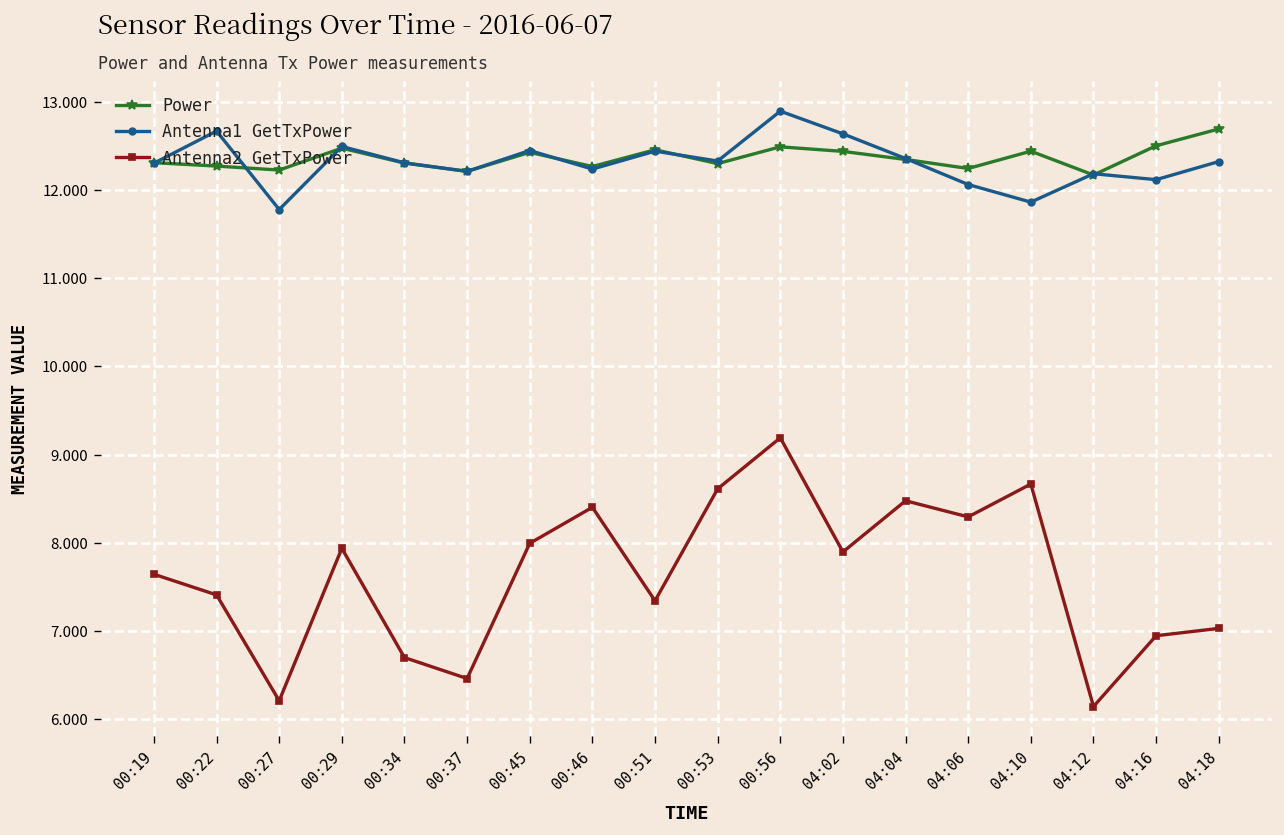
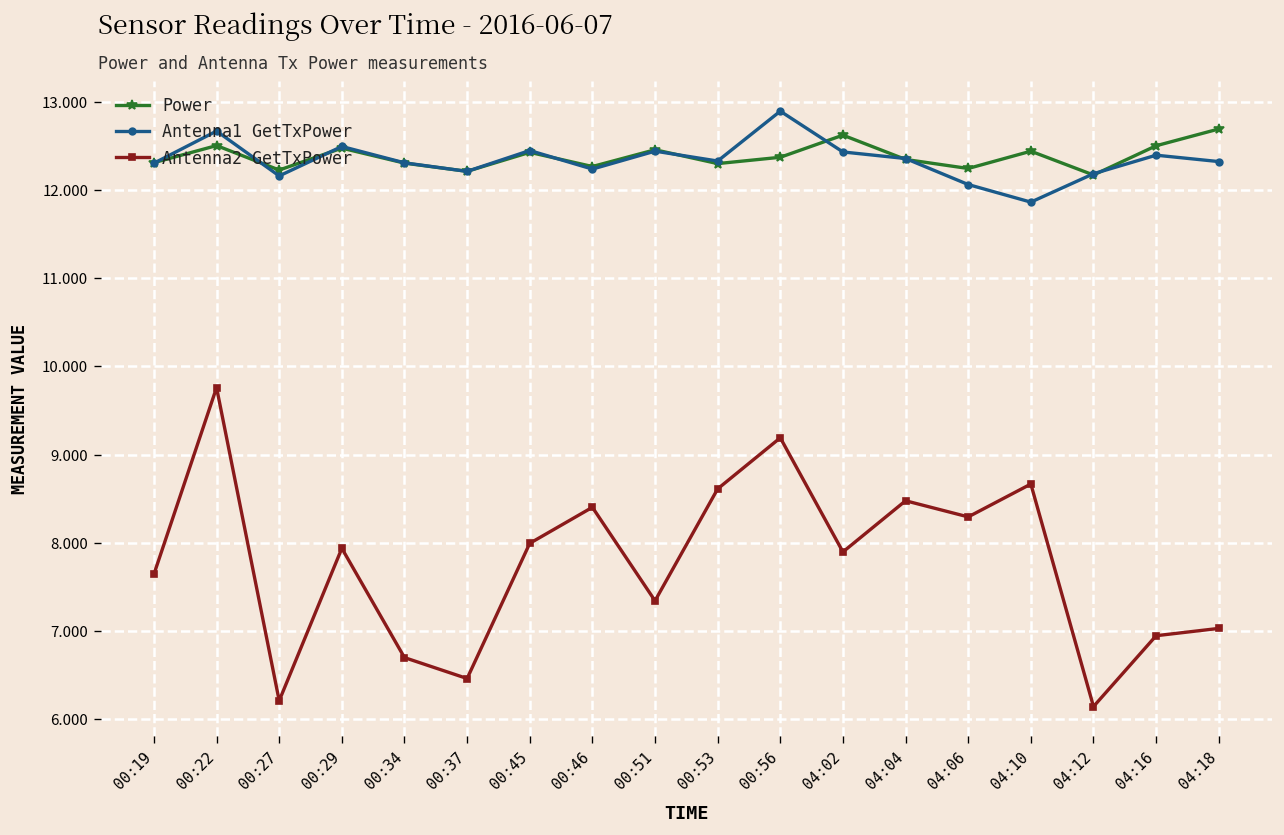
  {
    "Power": {
-     "00:22": 12.3,
+     "00:22": 12.5,
      "00:27": 12.2,
-     "00:56": 12.5,
-     "04:02": 12.4,
+     "00:56": 12.4,
+     "04:02": 12.6,
      "04:06": 12.2,
      "04:10": 12.4,
      "04:16": 12.5,
      "04:18": 12.7
    },
    "Antenna1 GetTxPower": {
      "00:22": 12.7,
-     "00:27": 11.8,
+     "00:27": 12.2,
      "00:56": 12.9,
-     "04:02": 12.6,
+     "04:02": 12.4,
      "04:06": 12.1,
      "04:10": 11.9,
-     "04:16": 12.1,
+     "04:16": 12.4,
      "04:18": 12.3
    },
    "Antenna2 GetTxPower": {
      "00:19": 7.6,
-     "00:22": 7.4,
+     "00:22": 9.8,
      "00:27": 6.2,
      "00:29": 7.9,
      "00:34": 6.7,
      "00:37": 6.5,
      "00:45": 8.0,
      "00:46": 8.4,
      "00:51": 7.3,
      "00:53": 8.6,
      "00:56": 9.2,
      "04:02": 7.9,
      "04:04": 8.5,
      "04:06": 8.3,
      "04:10": 8.7,
      "04:12": 6.1,
      "04:16": 6.9,
      "04:18": 7.0
    }
  }
